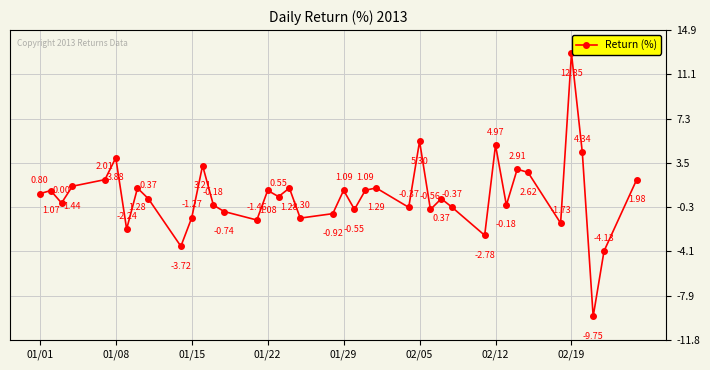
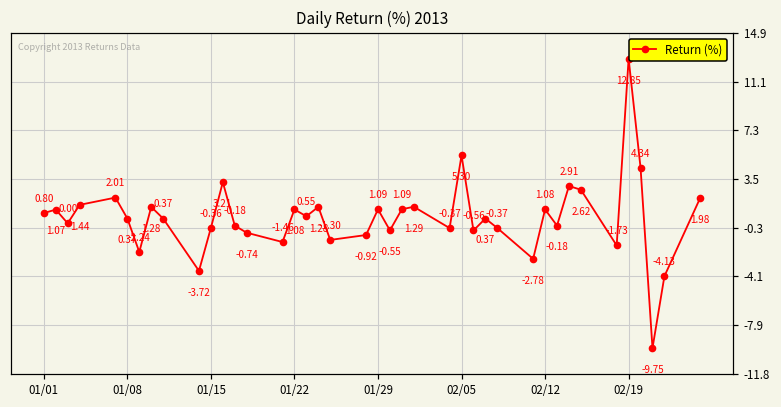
  {
    "01/01": 0.80,
-   "01/08": 3.88,
-   "01/15": -1.27,
+   "01/08": 0.37,
+   "01/15": -0.36,
    "01/29": 1.09,
    "02/05": 5.30,
-   "02/12": 4.97,
+   "02/12": 1.08,
    "02/19": 12.85
  }
